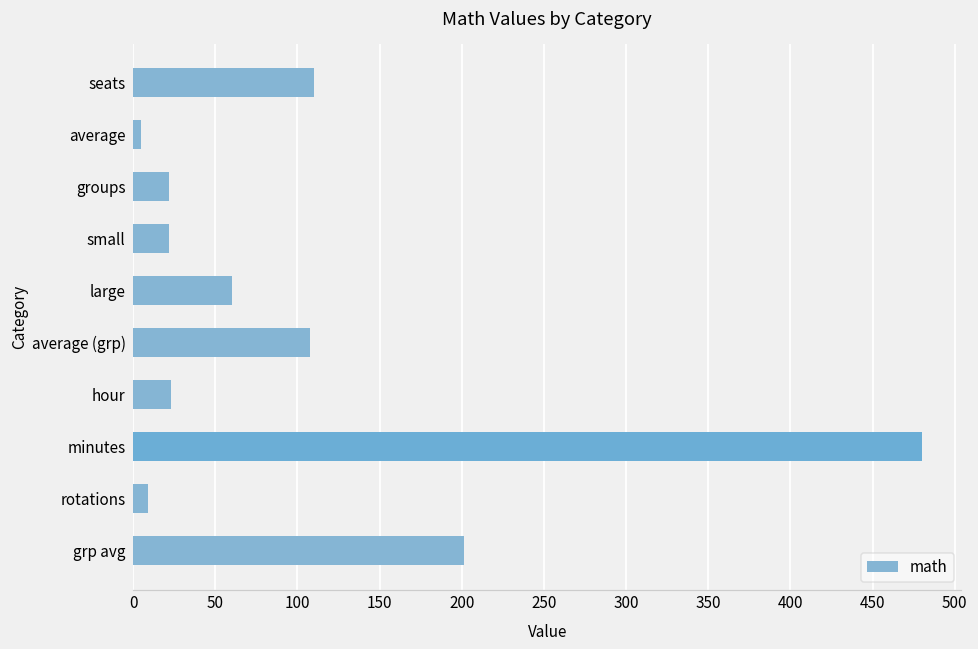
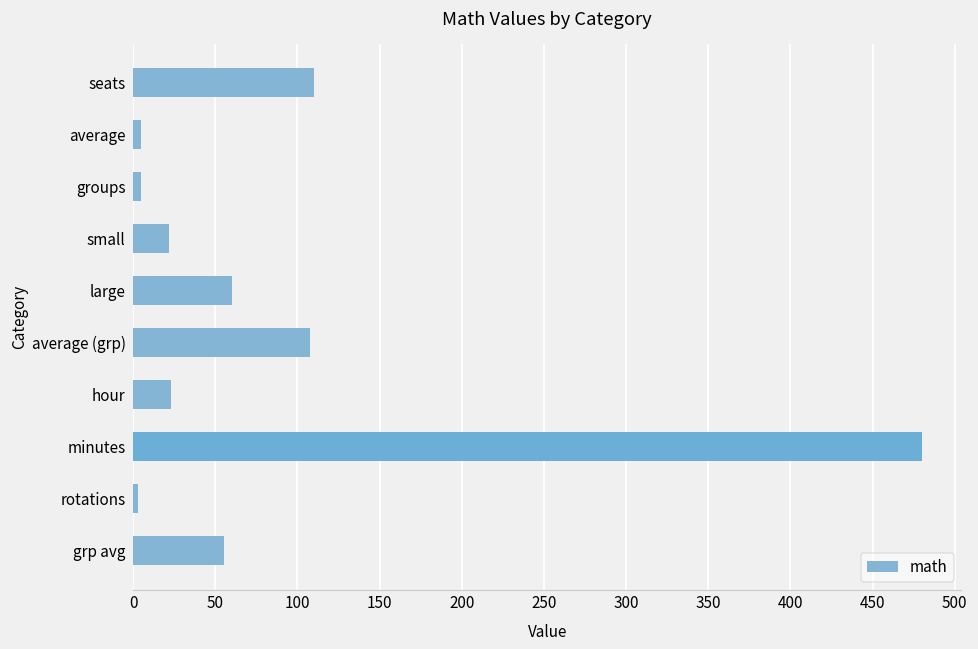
  {
    "seats": 110,
    "average": 5,
-   "groups": 22,
+   "groups": 5,
    "small": 22,
    "large": 60,
    "average (grp)": 108,
    "hour": 23,
    "minutes": 480,
-   "rotations": 9,
-   "grp avg": 201
+   "rotations": 3,
+   "grp avg": 55
  }
